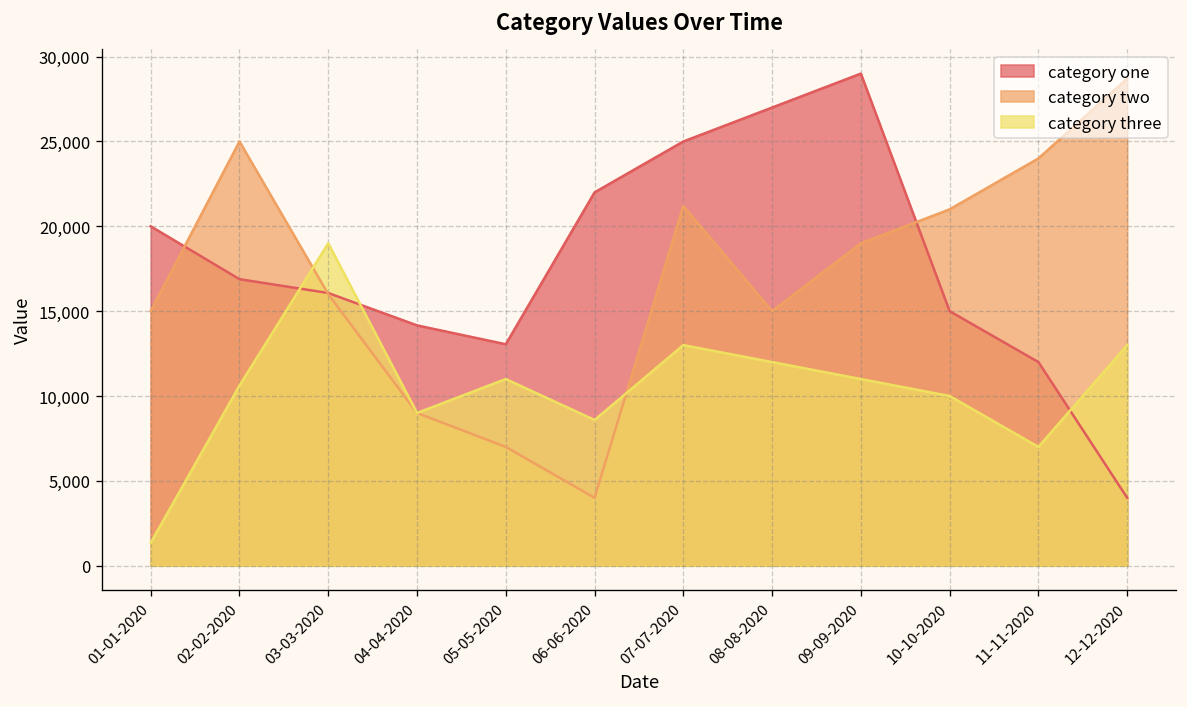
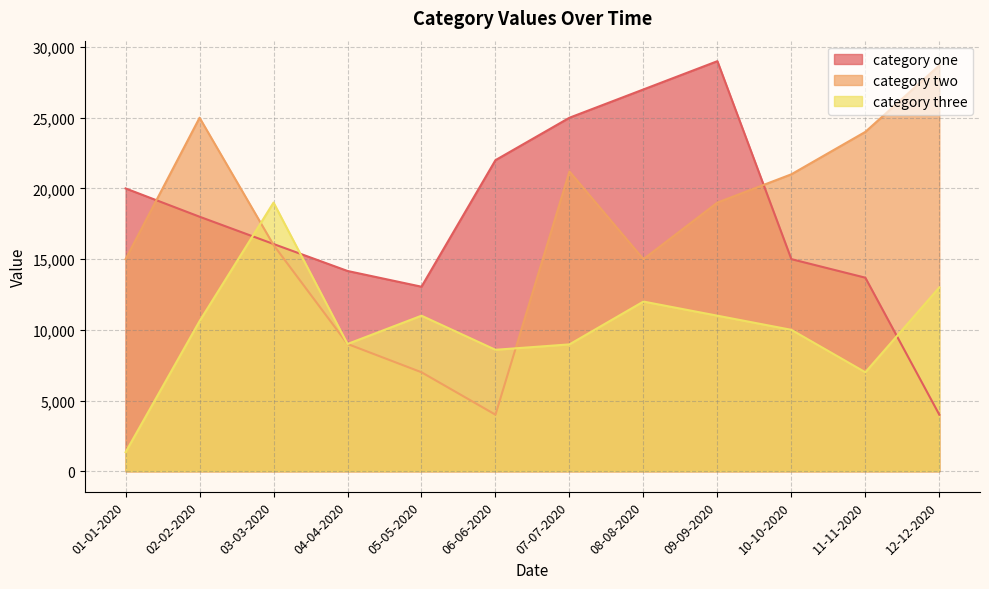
  {
    "category one": {
      "01-01-2020": "20,000",
-     "02-02-2020": "16,900",
+     "02-02-2020": "18,000",
      "04-04-2020": "14,200",
      "05-05-2020": "13,100",
      "06-06-2020": "22,000",
      "07-07-2020": "25,000",
      "08-08-2020": "27,000",
      "09-09-2020": "29,000",
      "10-10-2020": "15,000",
-     "11-11-2020": "12,000",
+     "11-11-2020": "13,700",
      "12-12-2020": "4,000"
    },
    "category two": {
      "01-01-2020": "15,000",
      "02-02-2020": "25,000",
      "05-05-2020": "7,000",
      "06-06-2020": "4,000",
      "07-07-2020": "21,200",
      "08-08-2020": "15,000",
      "09-09-2020": "19,000",
      "10-10-2020": "21,000",
      "11-11-2020": "24,000"
    },
    "category three": {
      "01-01-2020": "1,400",
      "02-02-2020": "10,600",
      "03-03-2020": "19,000",
      "05-05-2020": "11,000",
      "06-06-2020": "8,600",
-     "07-07-2020": "13,000",
+     "07-07-2020": "9,000",
      "08-08-2020": "12,000",
      "09-09-2020": "11,000",
      "10-10-2020": "10,000",
      "11-11-2020": "7,000",
      "12-12-2020": "13,000"
    }
  }
